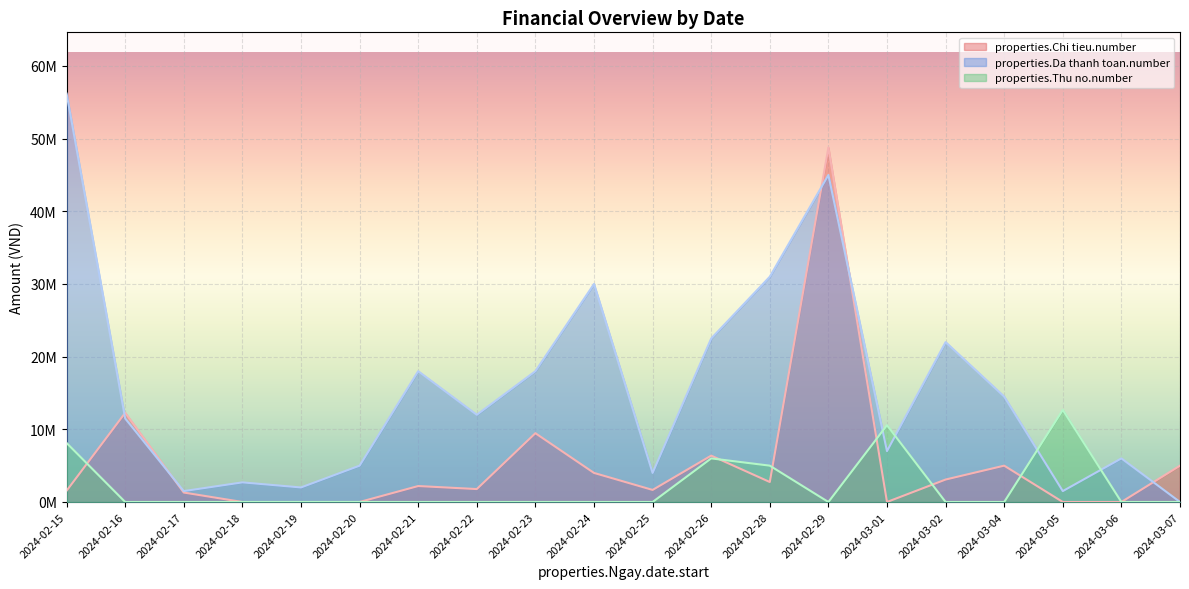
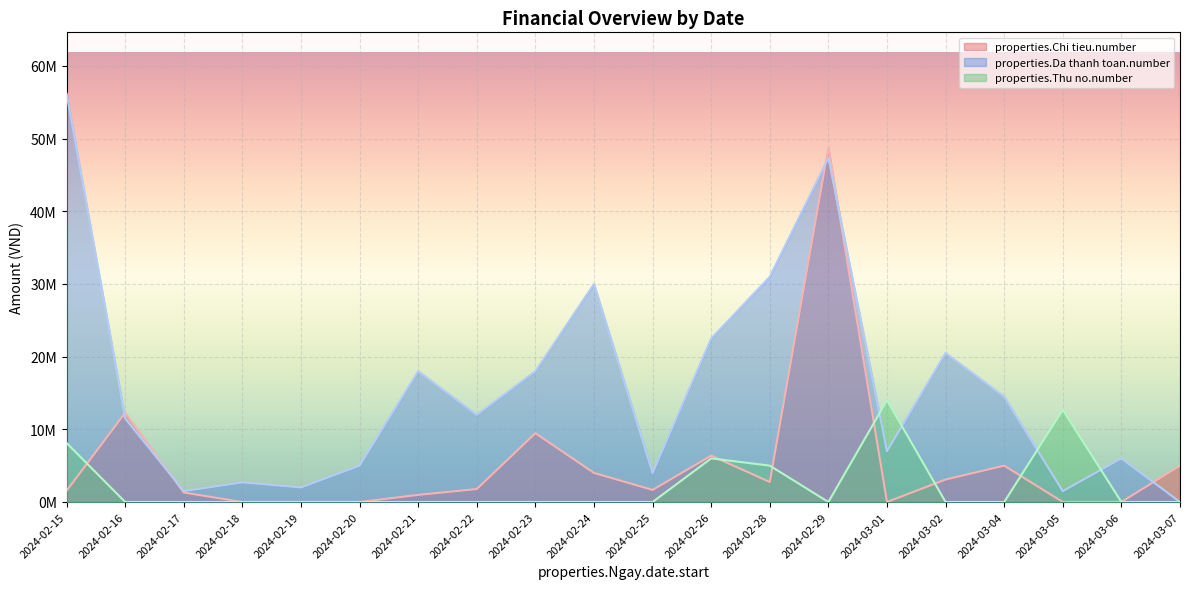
  {
    "properties.Chi tieu.number": {
      "2024-02-15": 2000000,
      "2024-02-16": 12000000,
-     "2024-02-21": 2000000,
+     "2024-02-21": 1000000,
      "2024-02-22": 2000000,
      "2024-02-23": 9000000,
      "2024-02-24": 4000000,
      "2024-02-25": 2000000,
      "2024-02-26": 6000000,
      "2024-02-28": 3000000,
      "2024-02-29": 49000000,
      "2024-03-01": 0,
      "2024-03-02": 3000000,
      "2024-03-04": 5000000,
      "2024-03-05": 0,
      "2024-03-07": 5000000
    },
    "properties.Da thanh toan.number": {
      "2024-02-15": 56000000,
      "2024-02-16": 11000000,
      "2024-02-18": 3000000,
      "2024-02-19": 2000000,
      "2024-02-20": 5000000,
      "2024-02-21": 18000000,
      "2024-02-22": 12000000,
      "2024-02-23": 18000000,
      "2024-02-24": 30000000,
      "2024-02-25": 4000000,
      "2024-02-26": 23000000,
      "2024-02-28": 31000000,
-     "2024-02-29": 45000000,
+     "2024-02-29": 47000000,
      "2024-03-01": 7000000,
-     "2024-03-02": 22000000,
+     "2024-03-02": 20000000,
      "2024-03-04": 15000000,
      "2024-03-05": 2000000,
      "2024-03-06": 6000000
    },
    "properties.Thu no.number": {
      "2024-02-15": 8000000,
      "2024-02-16": 0,
      "2024-02-17": 0,
      "2024-02-21": 0,
      "2024-02-22": 0,
      "2024-02-23": 0,
      "2024-02-24": 0,
      "2024-02-25": 0,
      "2024-02-26": 6000000,
      "2024-02-28": 5000000,
      "2024-02-29": 0,
-     "2024-03-01": 11000000,
+     "2024-03-01": 14000000,
      "2024-03-02": 0,
      "2024-03-04": 0,
      "2024-03-05": 13000000
    }
  }
